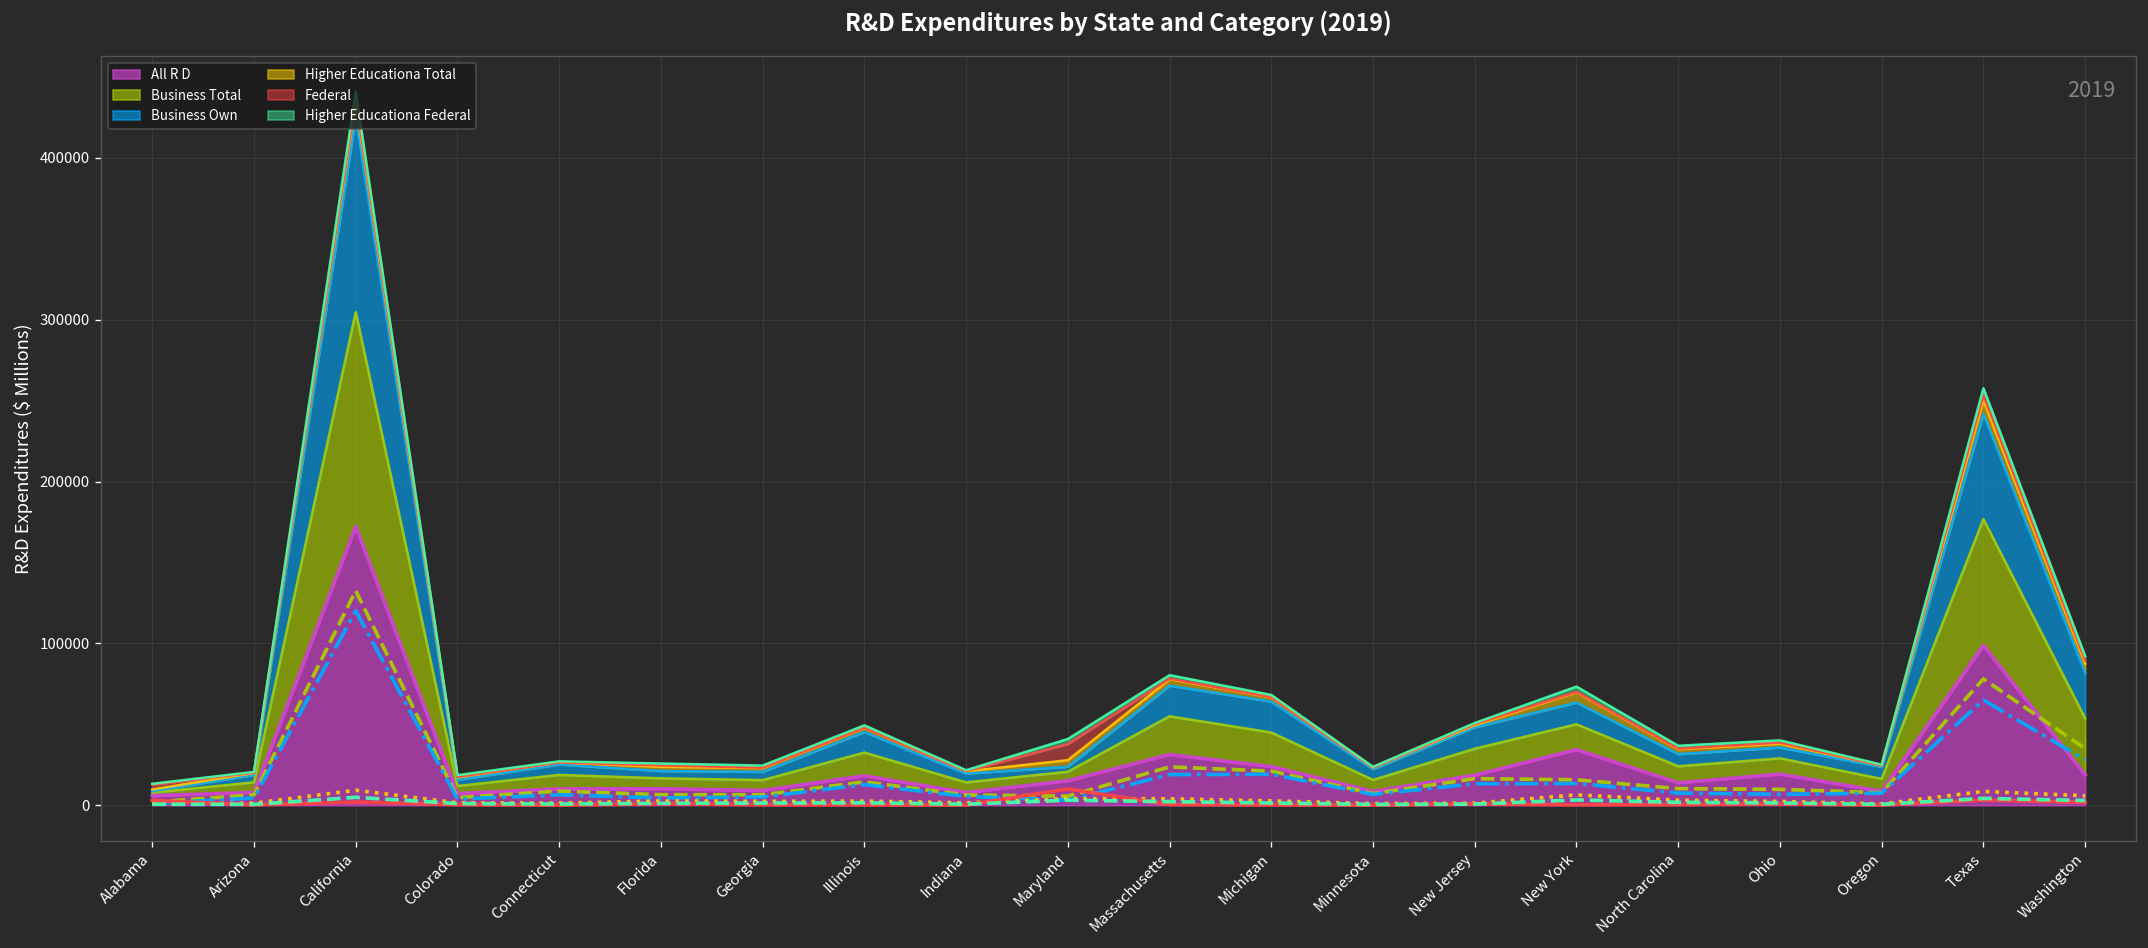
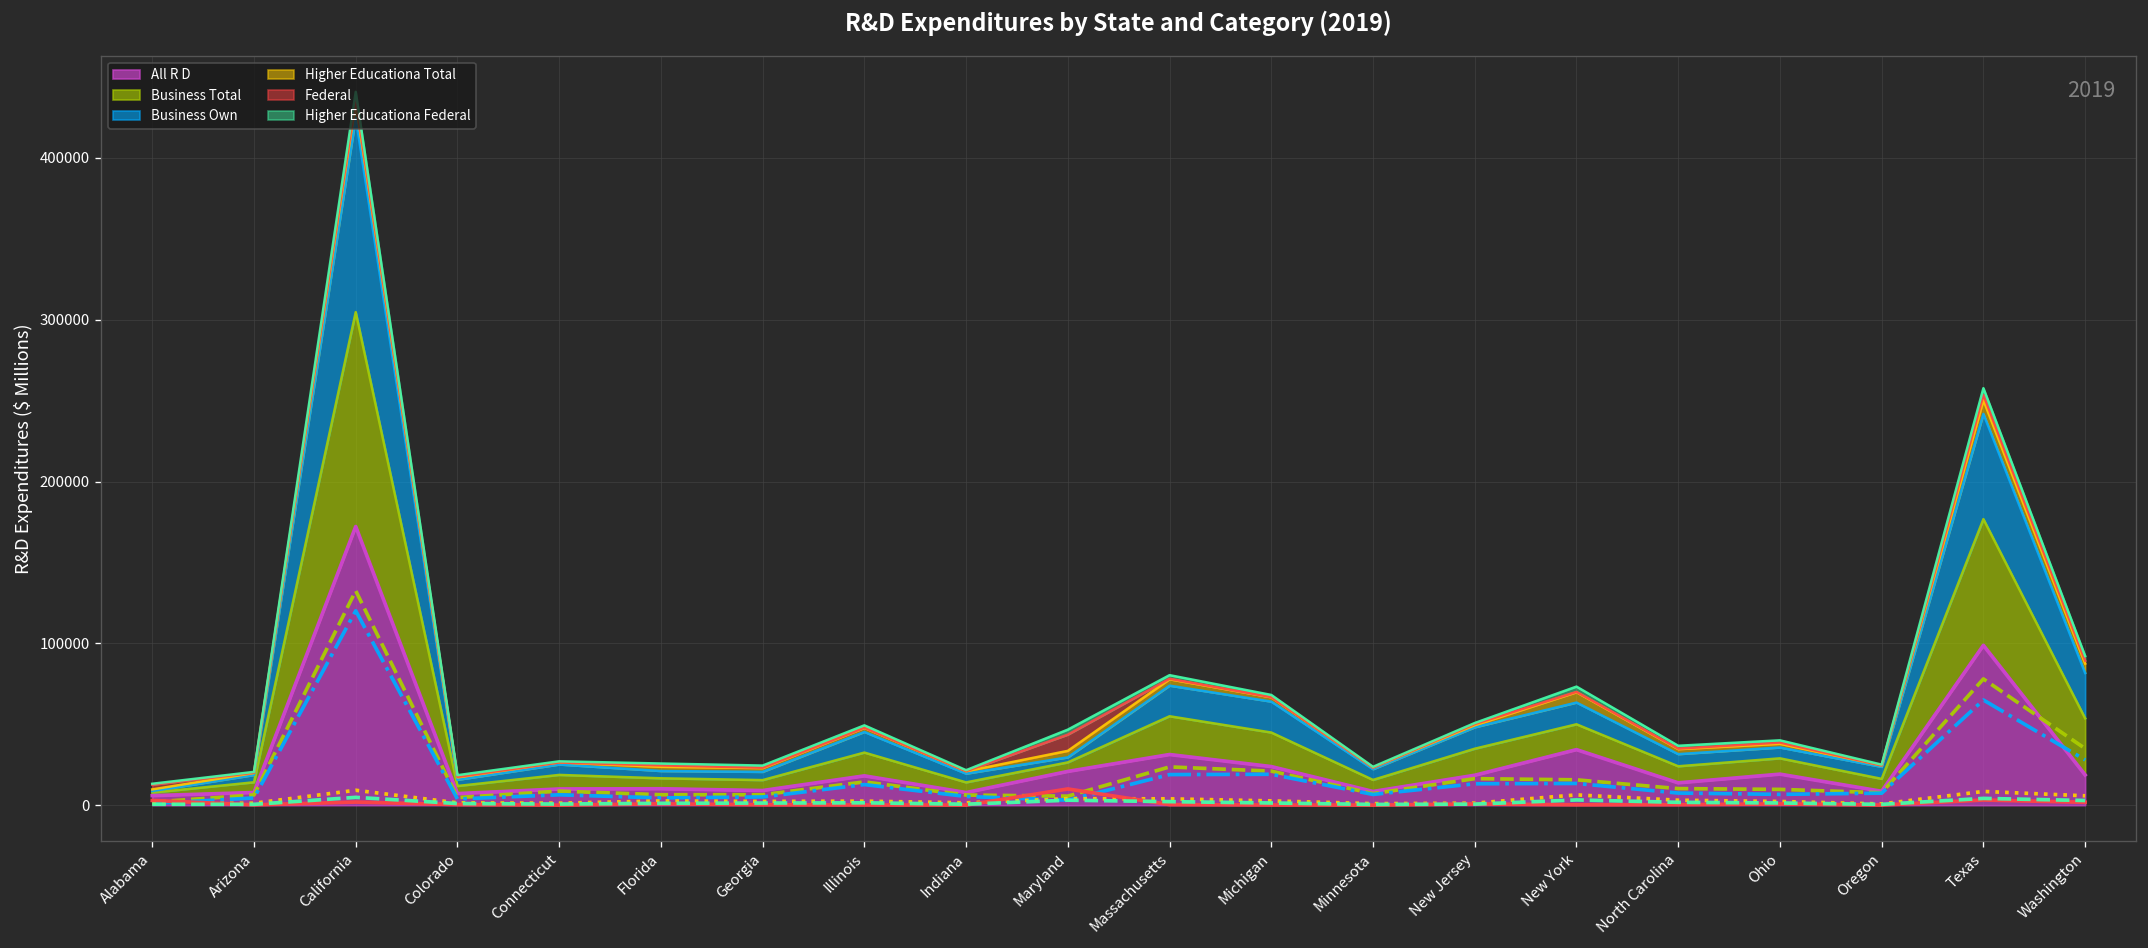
  {
    "All R D": {
      "Alabama": 6000,
      "California": 172000,
      "Colorado": 7000,
      "Florida": 10000,
      "Georgia": 9000,
      "Illinois": 18000,
-     "Maryland": 15000,
+     "Maryland": 21000,
      "Massachusetts": 31000,
      "Michigan": 24000,
      "New Jersey": 18000,
      "New York": 34000,
      "North Carolina": 14000,
      "Ohio": 19000,
      "Texas": 99000,
      "Washington": 19000
    }
  }
